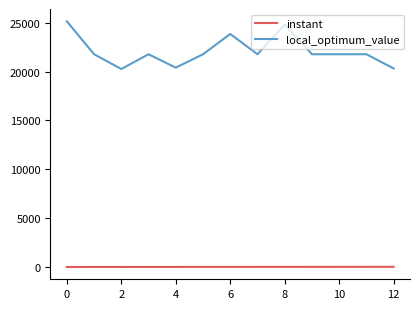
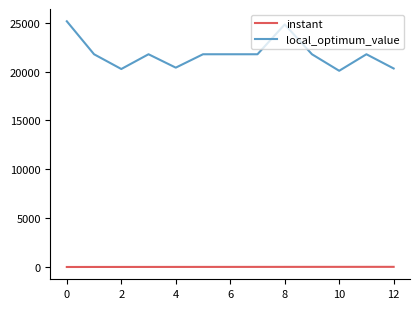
  {
    "instant": {
      "0": 0,
      "2": 0,
      "4": 0,
      "6": 0,
      "8": 0,
      "10": 0,
      "12": 0
    },
    "local_optimum_value": {
      "0": 25000,
      "2": 20000,
      "4": 20000,
-     "6": 24000,
-     "10": 22000,
+     "6": 22000,
+     "10": 20000,
      "12": 20000
    }
  }
